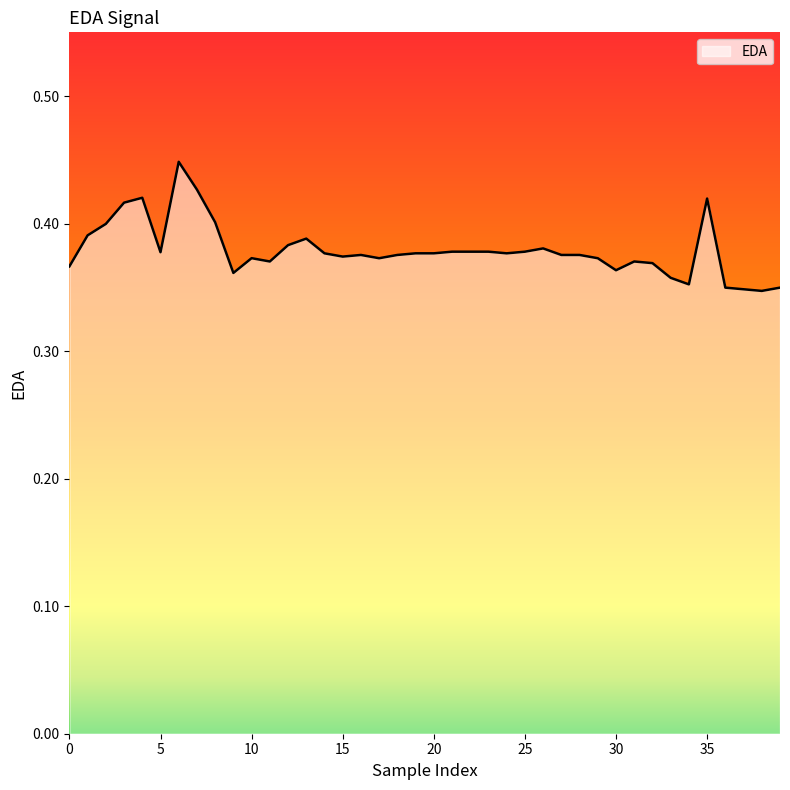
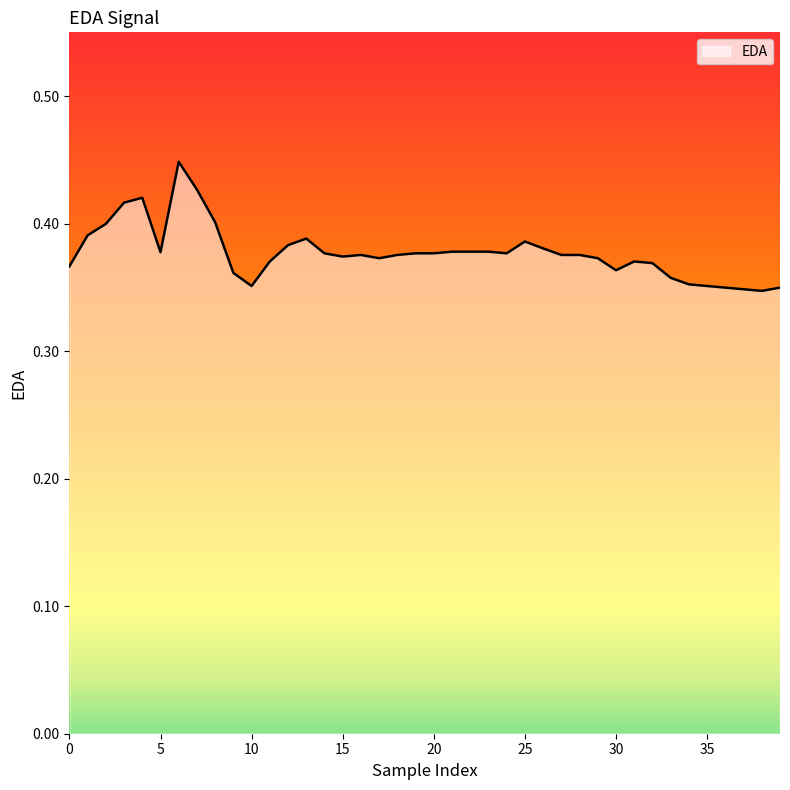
  {
    "0": 0.366,
    "5": 0.378,
-   "10": 0.373,
+   "10": 0.351,
    "15": 0.374,
    "20": 0.377,
-   "25": 0.378,
+   "25": 0.386,
    "30": 0.363,
-   "35": 0.420
+   "35": 0.351
  }
